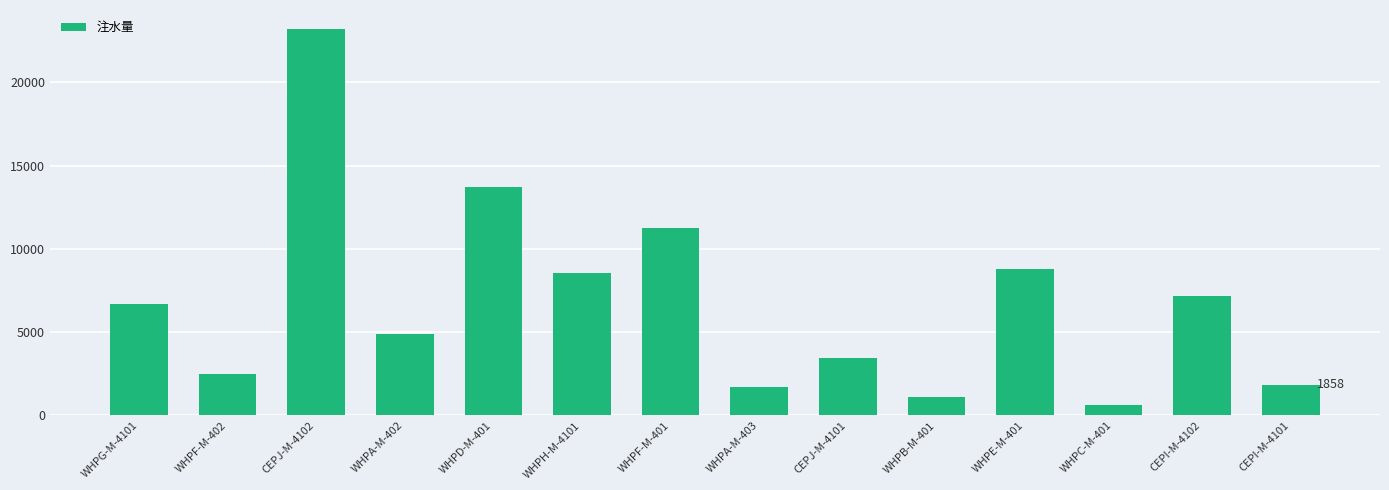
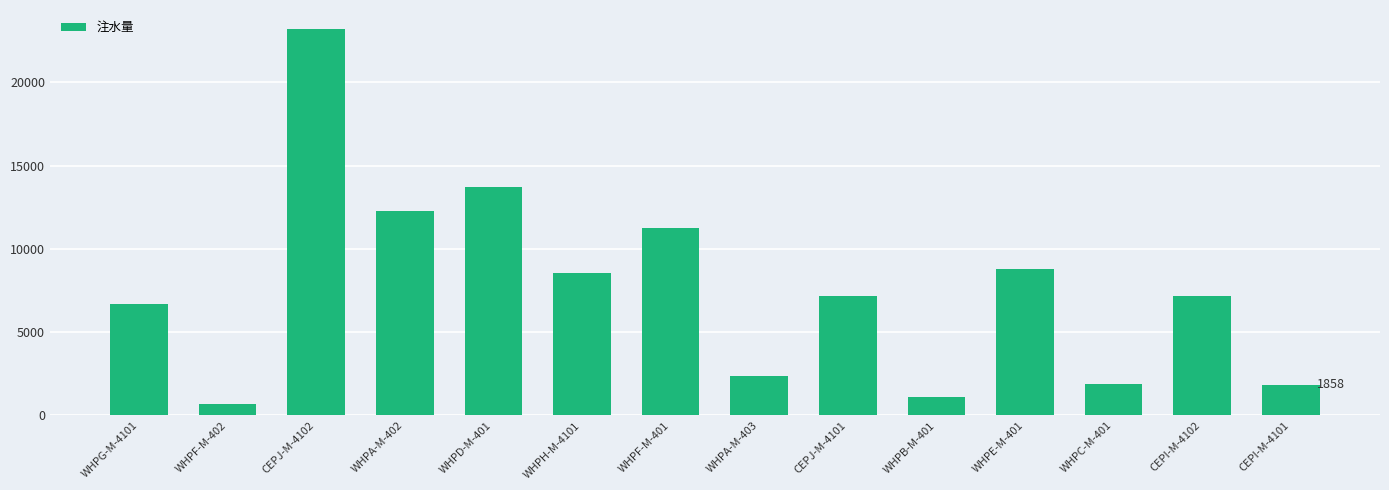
  {
    "WHPG-M-4101": 6700,
-   "WHPF-M-402": 2500,
+   "WHPF-M-402": 700,
    "CEPJ-M-4102": 23200,
-   "WHPA-M-402": 4900,
+   "WHPA-M-402": 12300,
    "WHPD-M-401": 13700,
    "WHPH-M-4101": 8600,
    "WHPF-M-401": 11300,
-   "WHPA-M-403": 1700,
-   "CEPJ-M-4101": 3400,
+   "WHPA-M-403": 2400,
+   "CEPJ-M-4101": 7200,
    "WHPB-M-401": 1100,
    "WHPE-M-401": 8800,
-   "WHPC-M-401": 600,
+   "WHPC-M-401": 1900,
    "CEPI-M-4102": 7200,
    "CEPI-M-4101": 1900
  }
